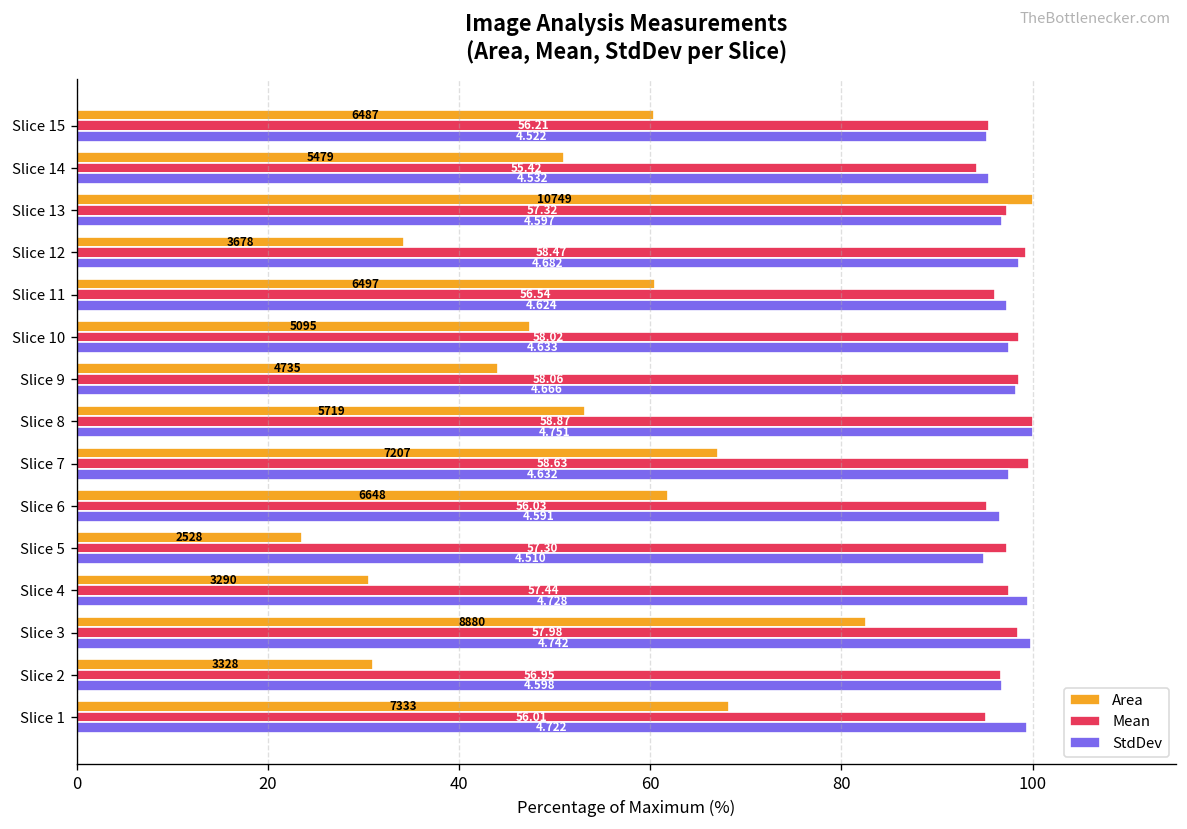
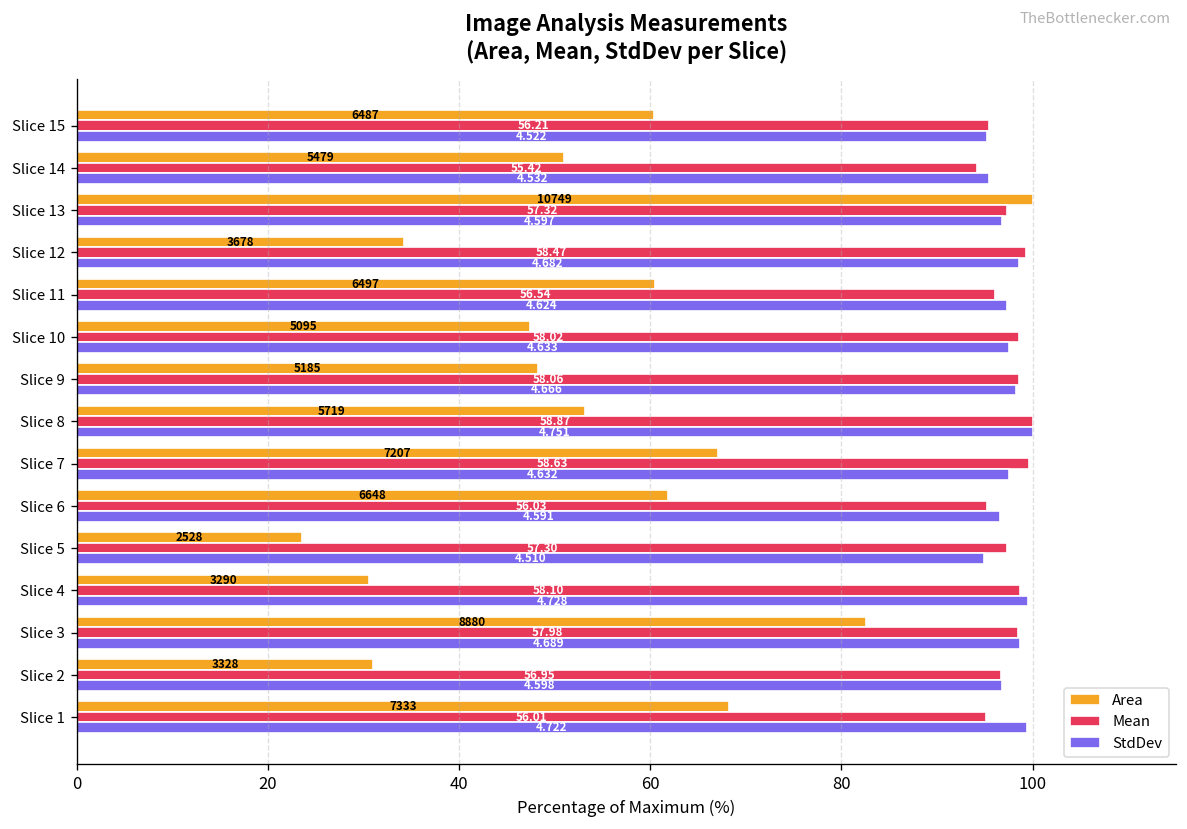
  {
    "Area": {
-     "Slice 9": 4735
+     "Slice 9": 5185
    },
    "Mean": {
-     "Slice 4": 57.44
+     "Slice 4": 58.10
    },
    "StdDev": {
-     "Slice 3": 4.742
+     "Slice 3": 4.689
    }
  }
